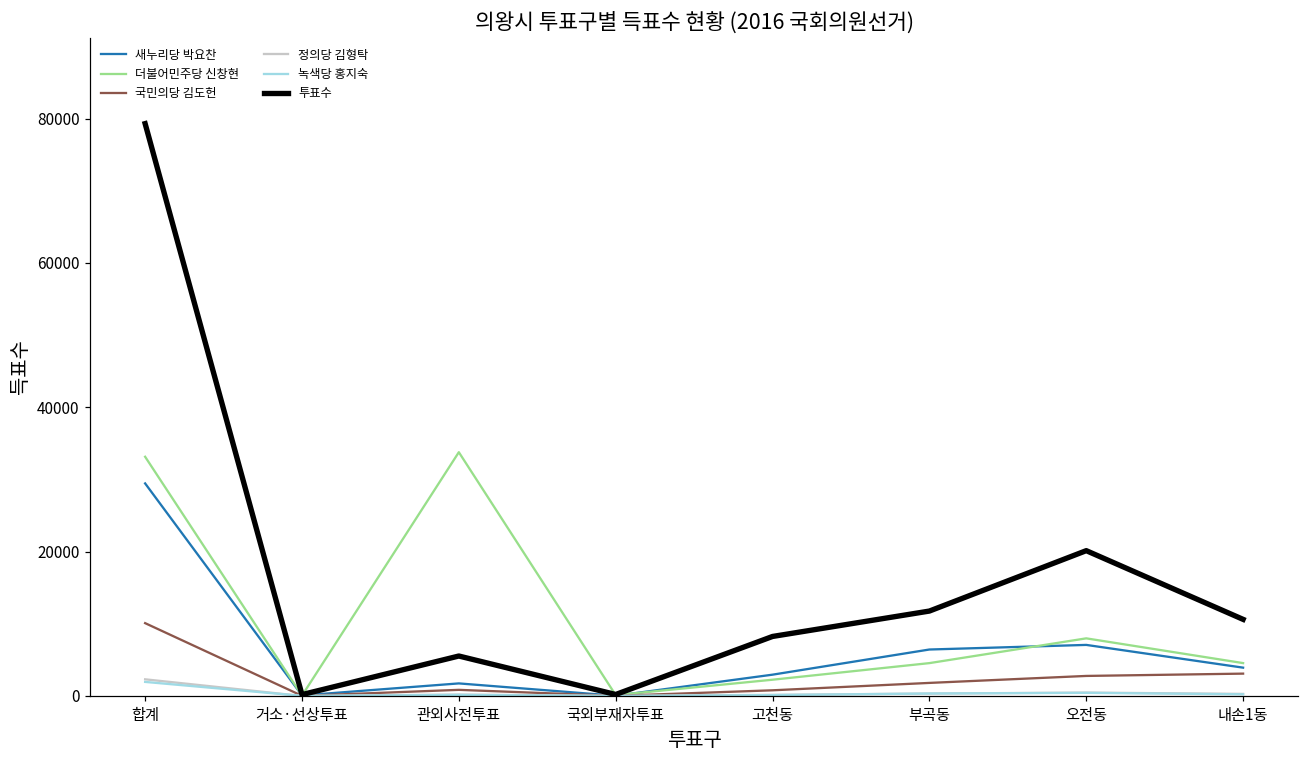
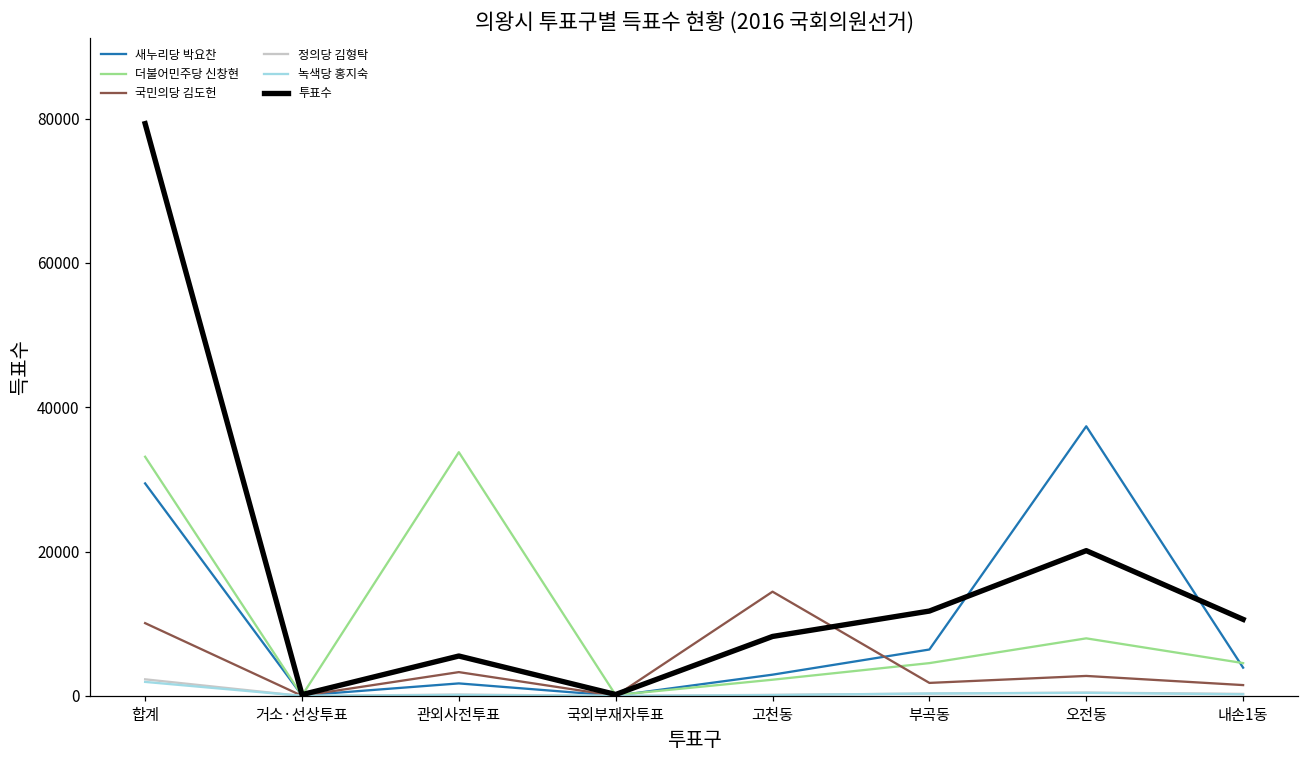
  {
    "새누리당 박요찬": {
      "합계": 29000,
      "관외사전투표": 2000,
      "고천동": 3000,
      "부곡동": 6000,
-     "오전동": 7000,
+     "오전동": 37000,
      "내손1동": 4000
    },
    "더불어민주당 신창현": {
      "합계": 33000,
      "관외사전투표": 34000,
      "고천동": 2000,
      "부곡동": 5000,
      "오전동": 8000,
      "내손1동": 5000
    },
    "국민의당 김도헌": {
      "합계": 10000,
-     "관외사전투표": 1000,
-     "고천동": 1000,
+     "관외사전투표": 3000,
+     "고천동": 14000,
      "부곡동": 2000,
      "오전동": 3000,
-     "내손1동": 3000
+     "내손1동": 2000
    },
    "투표수": {
      "합계": 79000,
      "관외사전투표": 6000,
      "고천동": 8000,
      "부곡동": 12000,
      "오전동": 20000,
      "내손1동": 11000
    }
  }
